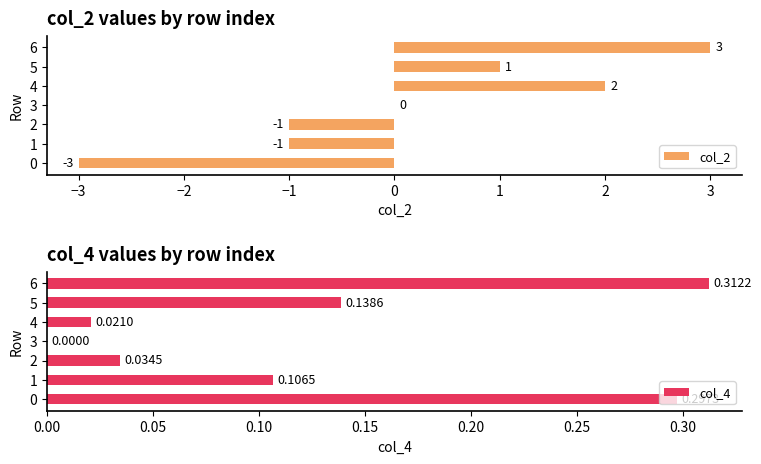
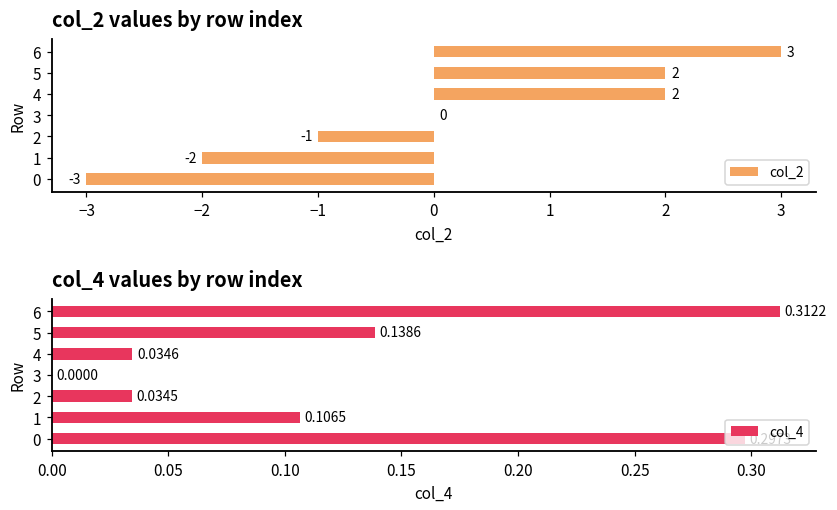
  {
    "col_2 values by row index": {
      "6": 3,
-     "5": 1,
+     "5": 2,
      "4": 2,
      "3": 0,
      "2": -1,
-     "1": -1,
+     "1": -2,
      "0": -3
    },
    "col_4 values by row index": {
      "6": 0.3122,
      "5": 0.1386,
-     "4": 0.0210,
+     "4": 0.0346,
      "3": 0.0000,
      "2": 0.0345,
      "1": 0.1065
    }
  }
